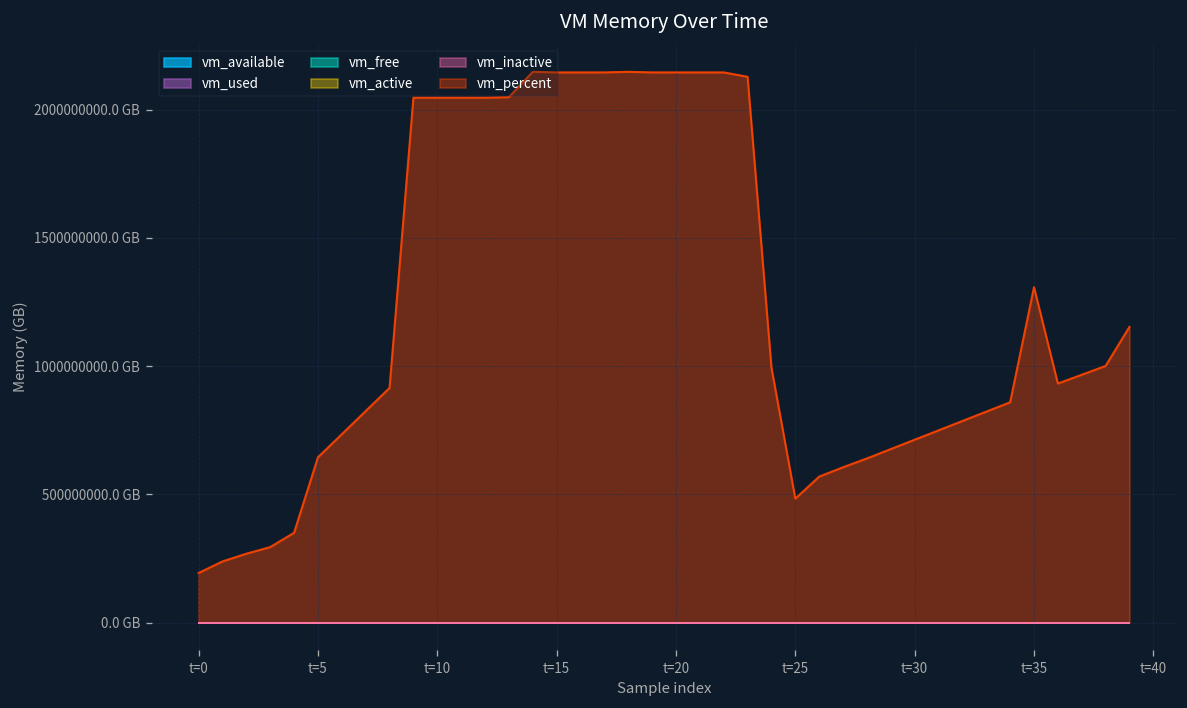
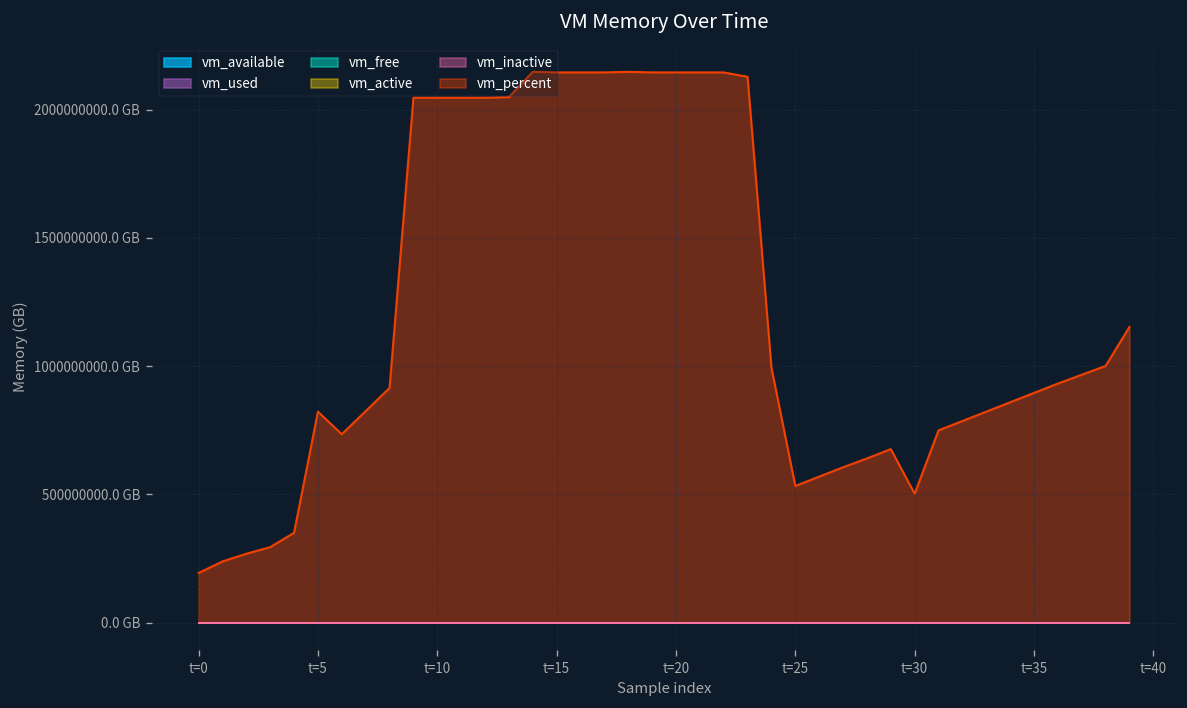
  {
    "vm_inactive": {
      "t=0": "0 GB",
      "t=5": "0 GB",
      "t=10": "0 GB",
      "t=15": "0 GB",
      "t=20": "0 GB",
      "t=25": "0 GB",
      "t=30": "0 GB",
      "t=35": "0 GB"
    },
    "vm_percent": {
      "t=0": "190000000 GB",
-     "t=5": "640000000 GB",
+     "t=5": "820000000 GB",
      "t=10": "2050000000 GB",
      "t=20": "2150000000 GB",
-     "t=25": "480000000 GB",
-     "t=30": "710000000 GB",
-     "t=35": "1310000000 GB"
+     "t=25": "530000000 GB",
+     "t=30": "500000000 GB",
+     "t=35": "900000000 GB"
    }
  }
